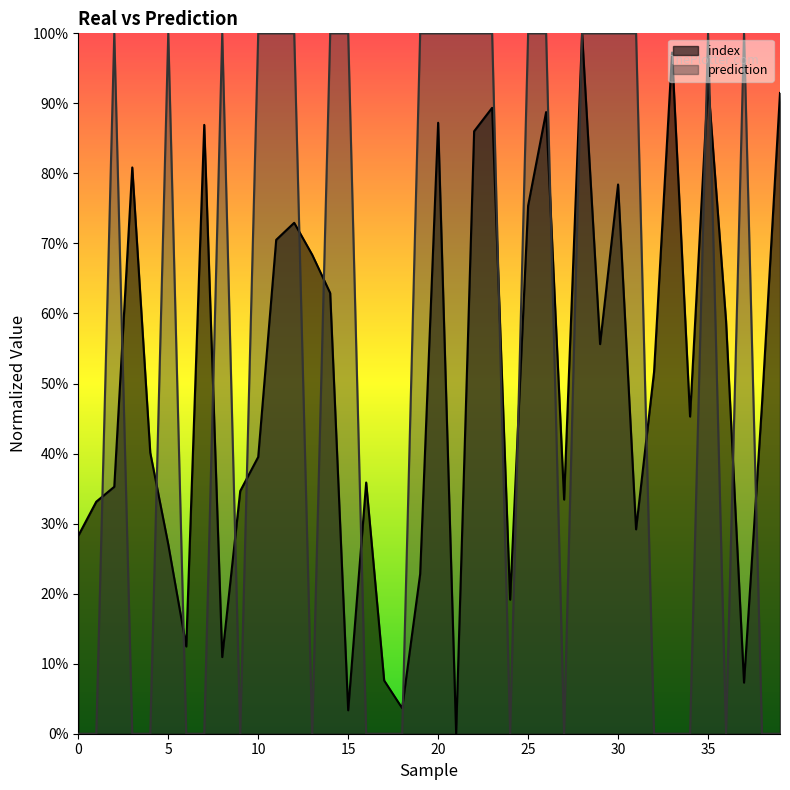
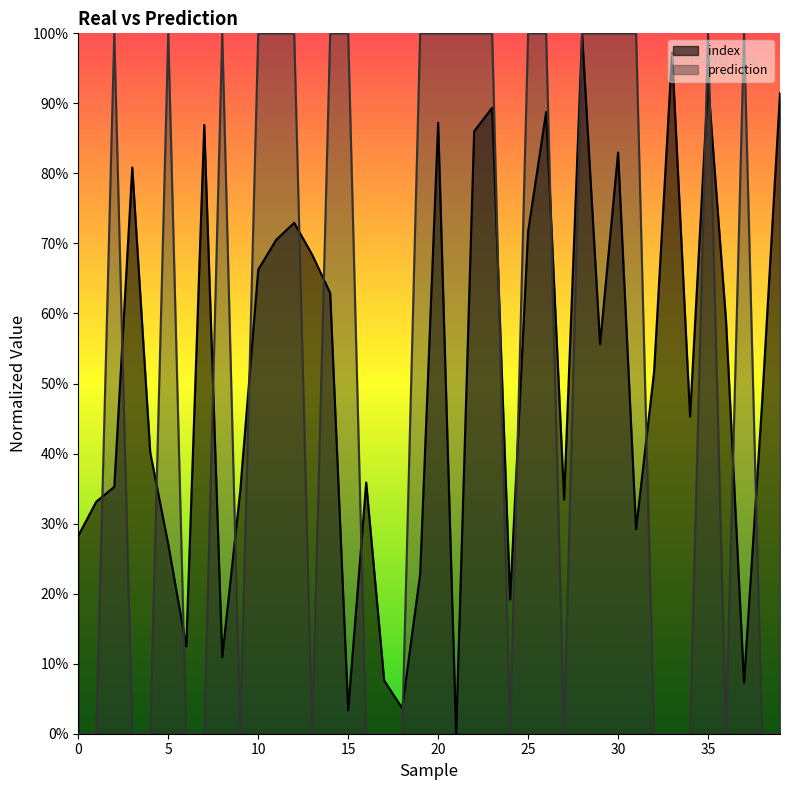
  {
    "index": {
      "0": "28%",
      "5": "27%",
-     "10": "40%",
+     "10": "66%",
      "15": "3%",
      "20": "87%",
-     "25": "75%",
-     "30": "78%",
+     "25": "72%",
+     "30": "83%",
      "35": "93%"
    },
    "prediction": {
      "0": "0%",
      "5": "100%",
      "10": "100%",
      "15": "100%",
      "20": "100%",
      "25": "100%",
      "30": "100%",
      "35": "100%"
    }
  }
